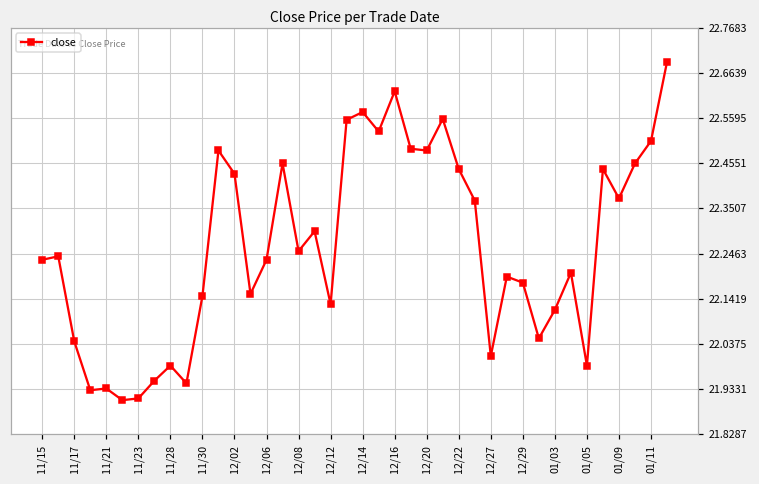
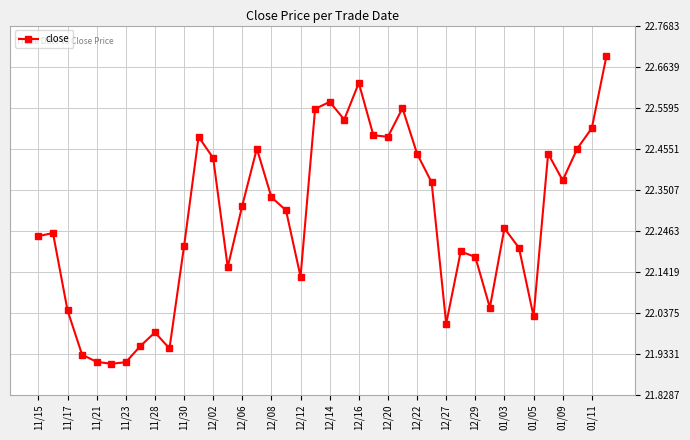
  {
    "11/15": 22.23,
    "11/17": 22.04,
-   "11/21": 21.93,
+   "11/21": 21.91,
    "11/23": 21.91,
    "11/28": 21.99,
-   "11/30": 22.15,
+   "11/30": 22.21,
    "12/02": 22.43,
-   "12/06": 22.23,
-   "12/08": 22.25,
+   "12/06": 22.31,
+   "12/08": 22.33,
    "12/12": 22.13,
    "12/14": 22.57,
    "12/16": 22.62,
    "12/20": 22.49,
    "12/22": 22.44,
    "12/27": 22.01,
    "12/29": 22.18,
-   "01/03": 22.12,
-   "01/05": 21.99,
+   "01/03": 22.25,
+   "01/05": 22.03,
    "01/09": 22.37,
    "01/11": 22.51
  }
